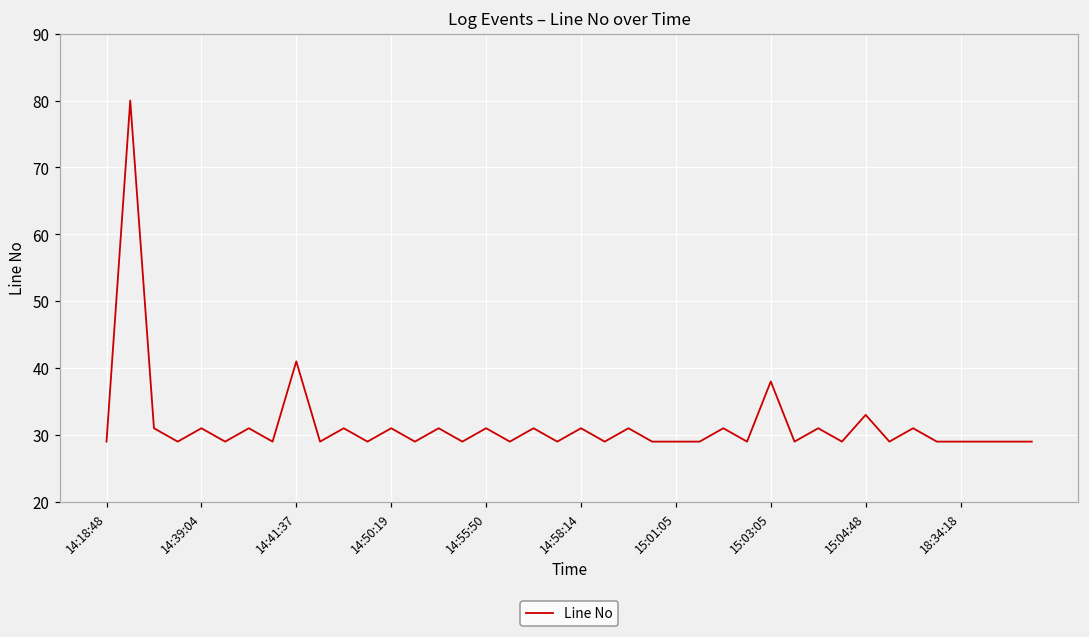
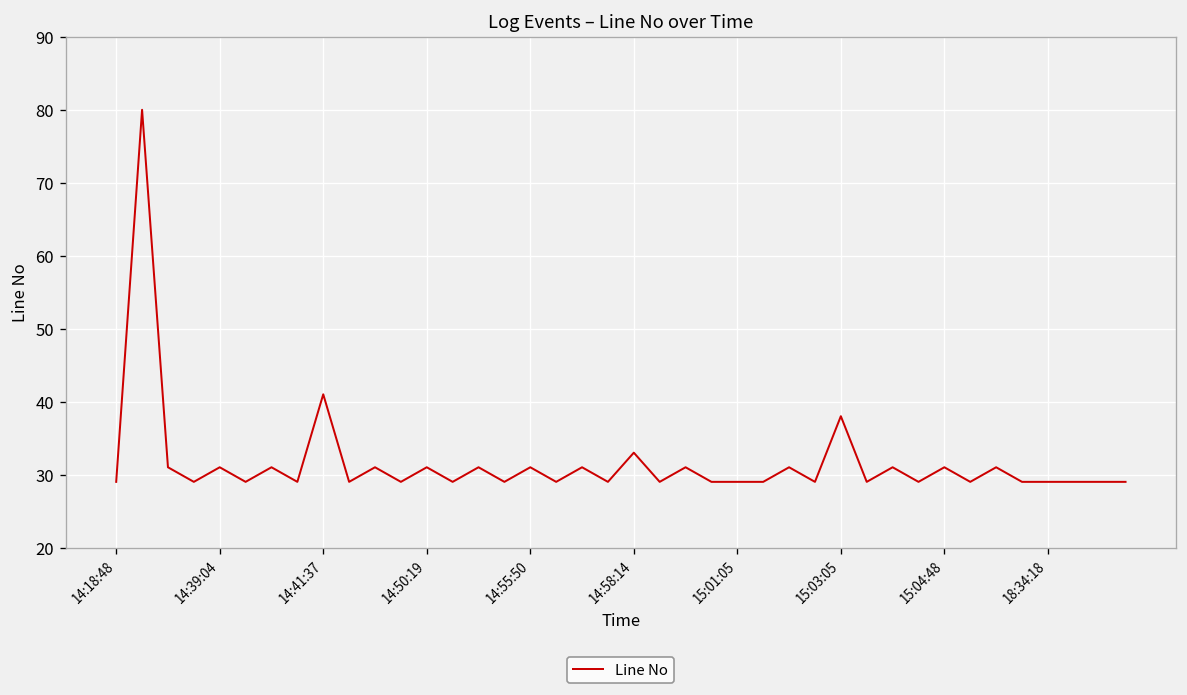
  {
    "14:18:48": 29,
    "14:39:04": 31,
    "14:41:37": 41,
    "14:50:19": 31,
    "14:55:50": 31,
-   "14:58:14": 31,
+   "14:58:14": 33,
    "15:01:05": 29,
    "15:03:05": 38,
-   "15:04:48": 33,
+   "15:04:48": 31,
    "18:34:18": 29
  }
